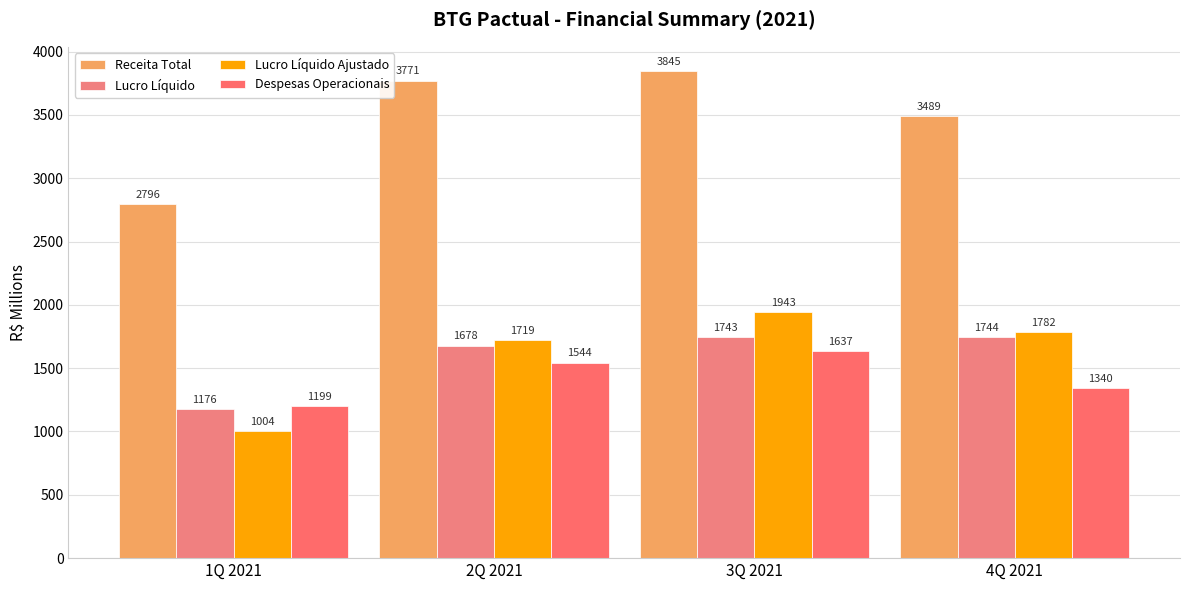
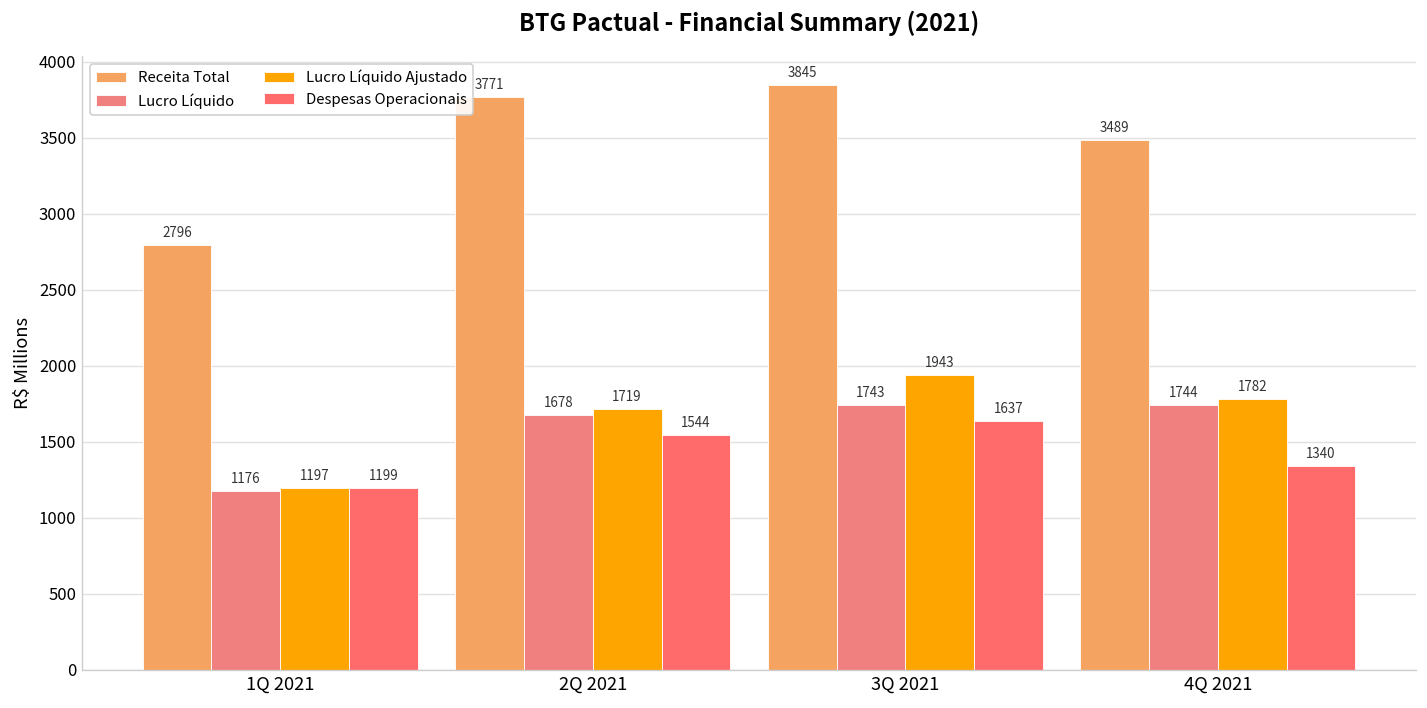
  {
    "Lucro Líquido Ajustado": {
-     "1Q 2021": 1004,
+     "1Q 2021": 1197,
      "2Q 2021": 1719,
      "3Q 2021": 1943,
      "4Q 2021": 1782
    }
  }
